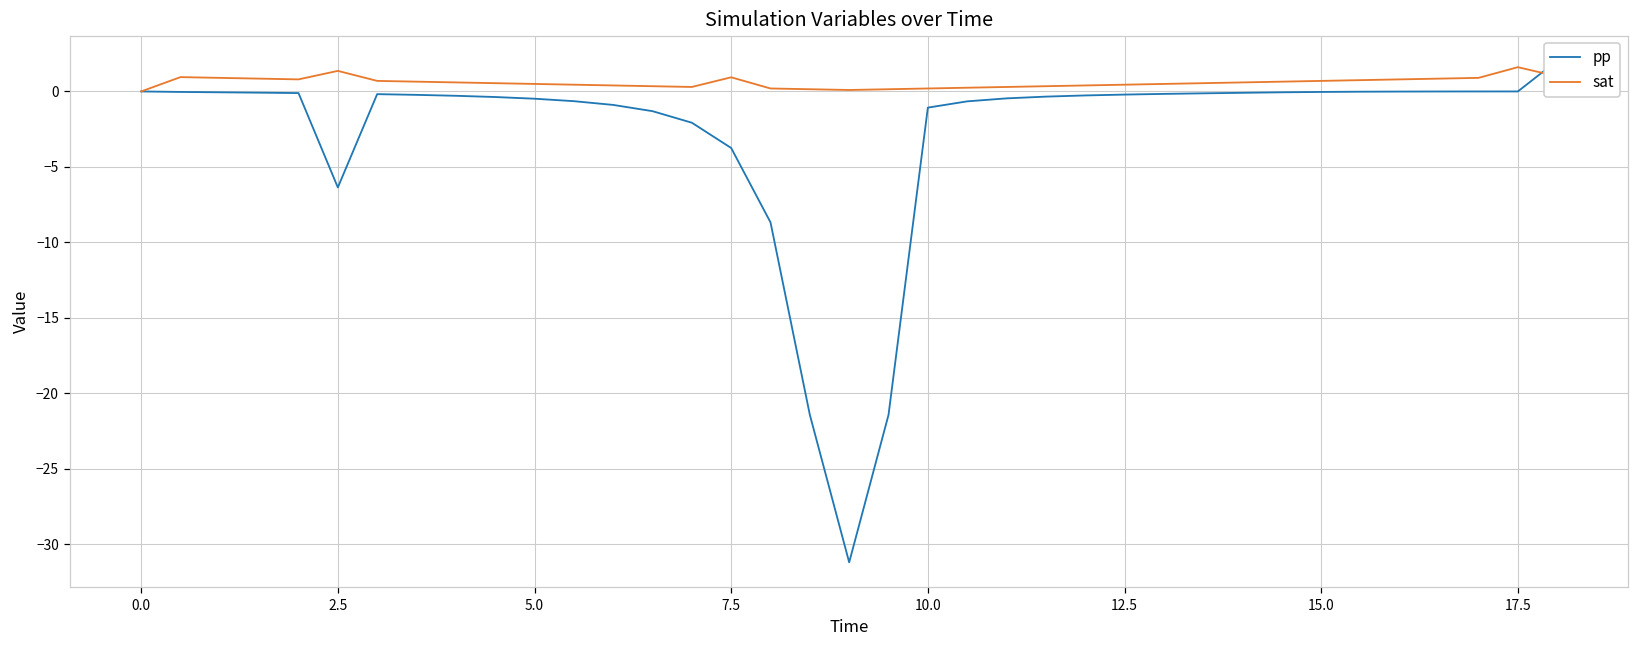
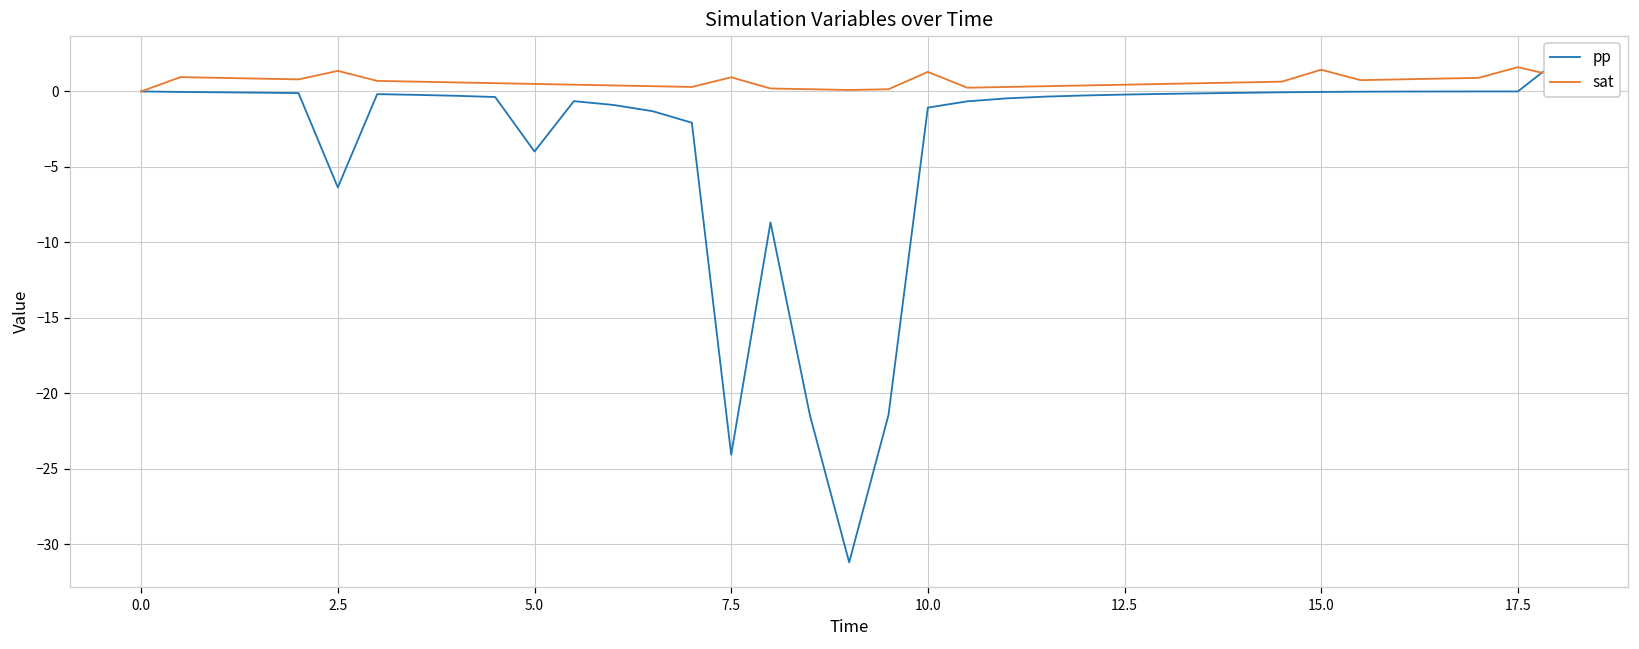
  {
    "pp": {
      "2.5": -6.4,
-     "5.0": -0.5,
-     "7.5": -3.7,
+     "5.0": -4.0,
+     "7.5": -24.1,
      "10.0": -1.1,
      "12.5": -0.2,
      "15.0": 0.0,
      "17.5": 0.0
    },
    "sat": {
      "2.5": 1.4,
      "5.0": 0.5,
      "7.5": 0.9,
-     "10.0": 0.2,
+     "10.0": 1.3,
      "12.5": 0.4,
-     "15.0": 0.7,
+     "15.0": 1.4,
      "17.5": 1.6
    }
  }
